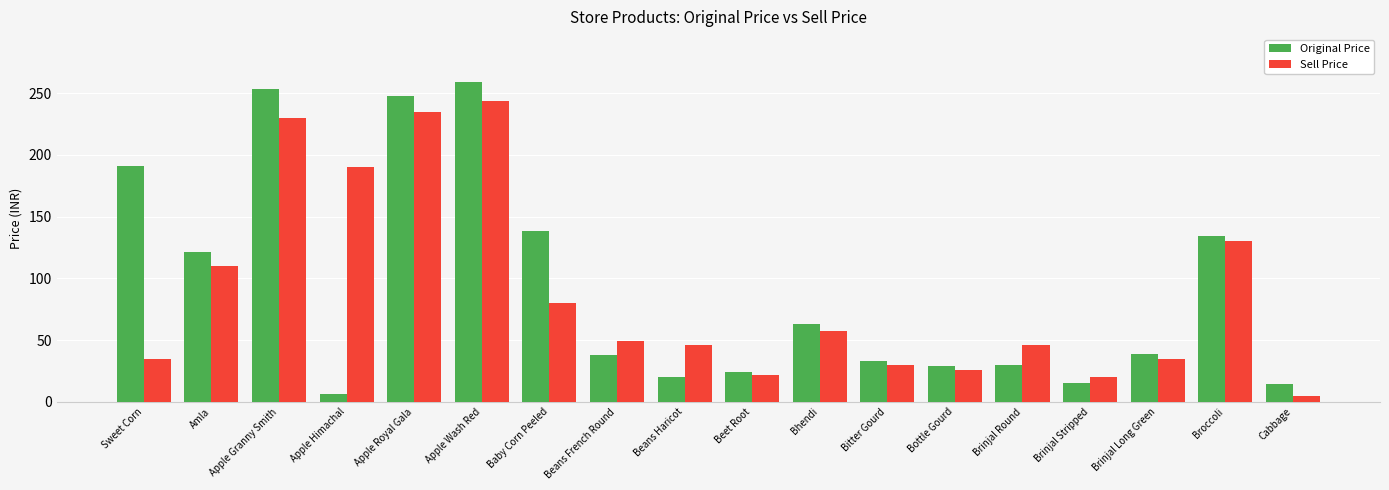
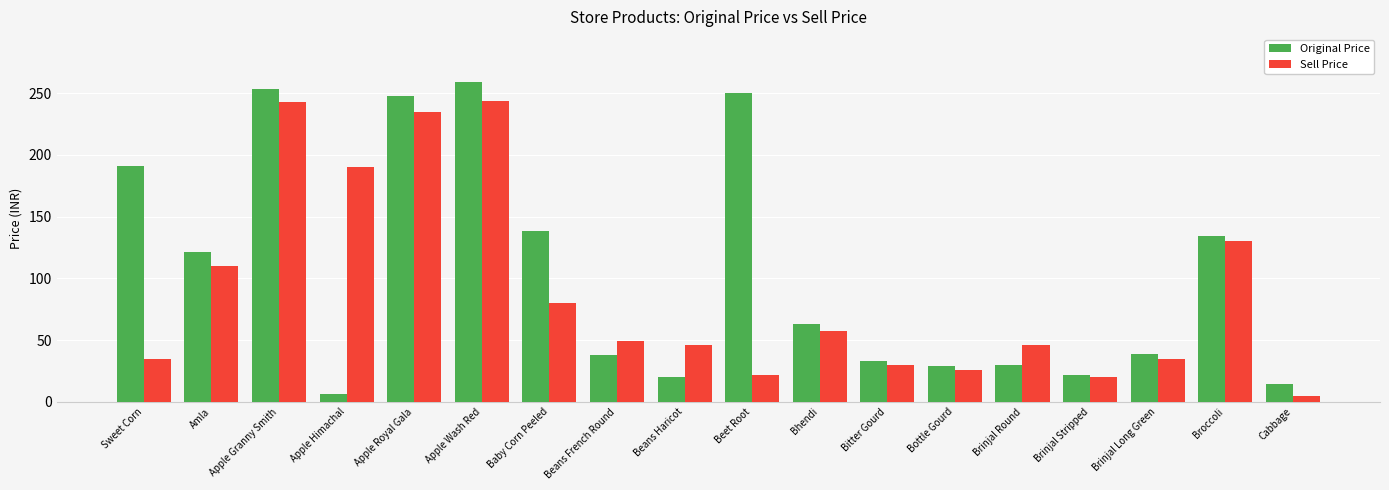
  {
    "Original Price": {
      "Sweet Corn": 191,
      "Amla": 121,
      "Apple Granny Smith": 253,
      "Apple Himachal": 6,
      "Apple Royal Gala": 248,
      "Apple Wash Red": 259,
      "Baby Corn Peeled": 138,
      "Beans French Round": 38,
      "Beans Haricot": 20,
-     "Beet Root": 24,
+     "Beet Root": 250,
      "Bhendi": 63,
      "Bitter Gourd": 33,
      "Bottle Gourd": 29,
      "Brinjal Round": 30,
-     "Brinjal Stripped": 15,
+     "Brinjal Stripped": 22,
      "Brinjal Long Green": 39,
      "Broccoli": 134,
      "Cabbage": 14
    },
    "Sell Price": {
      "Sweet Corn": 35,
      "Amla": 110,
-     "Apple Granny Smith": 230,
+     "Apple Granny Smith": 243,
      "Apple Himachal": 190,
      "Apple Royal Gala": 235,
      "Apple Wash Red": 244,
      "Baby Corn Peeled": 80,
      "Beans French Round": 49,
      "Beans Haricot": 46,
      "Beet Root": 22,
      "Bhendi": 57,
      "Bitter Gourd": 30,
      "Bottle Gourd": 26,
      "Brinjal Round": 46,
      "Brinjal Stripped": 20,
      "Brinjal Long Green": 35,
      "Broccoli": 130,
      "Cabbage": 5
    }
  }
